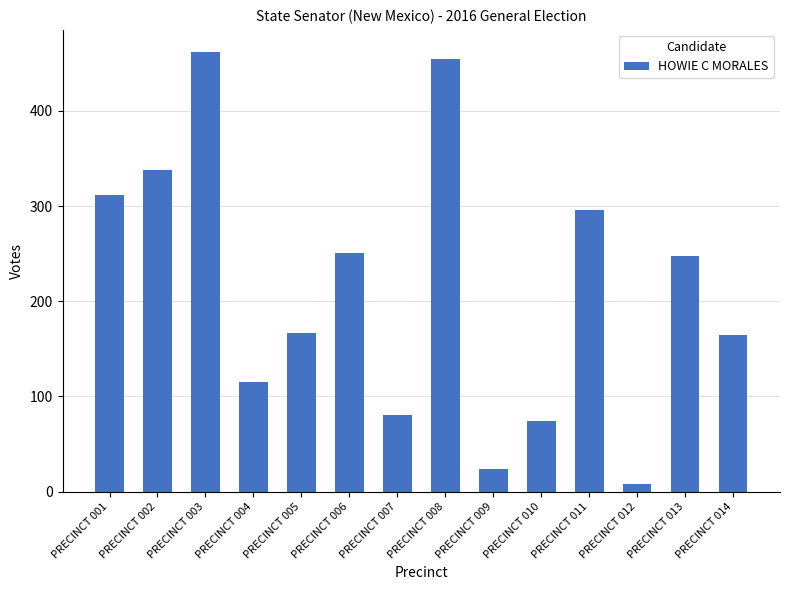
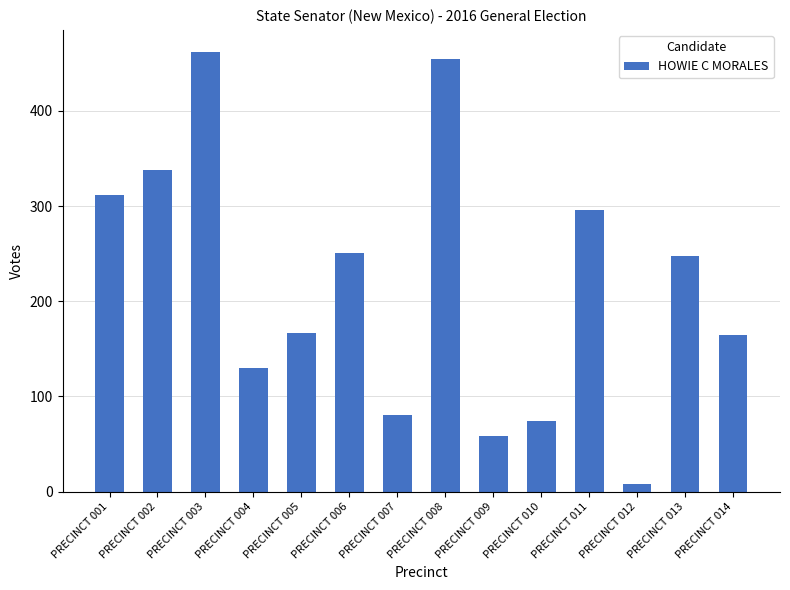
  {
    "PRECINCT 001": 310,
    "PRECINCT 002": 340,
    "PRECINCT 003": 460,
-   "PRECINCT 004": 120,
+   "PRECINCT 004": 130,
    "PRECINCT 005": 170,
    "PRECINCT 006": 250,
    "PRECINCT 007": 80,
    "PRECINCT 008": 460,
-   "PRECINCT 009": 20,
+   "PRECINCT 009": 60,
    "PRECINCT 010": 70,
    "PRECINCT 011": 300,
    "PRECINCT 012": 10,
    "PRECINCT 013": 250,
    "PRECINCT 014": 170
  }
